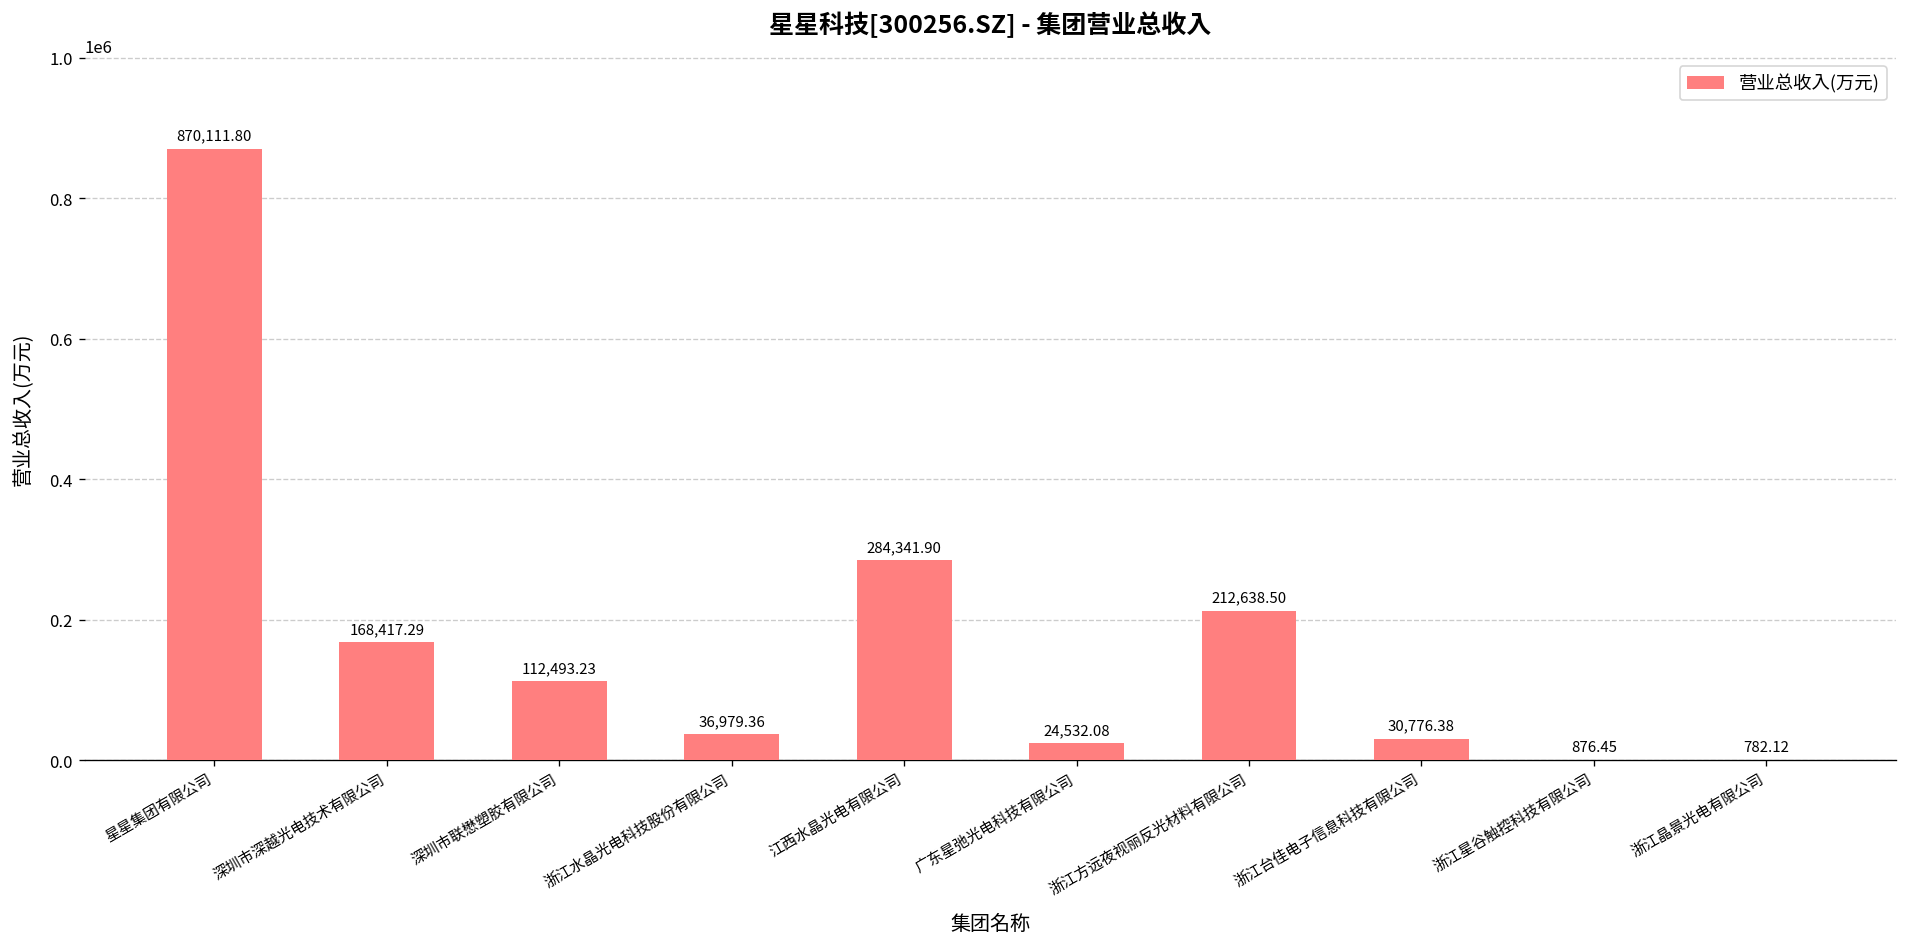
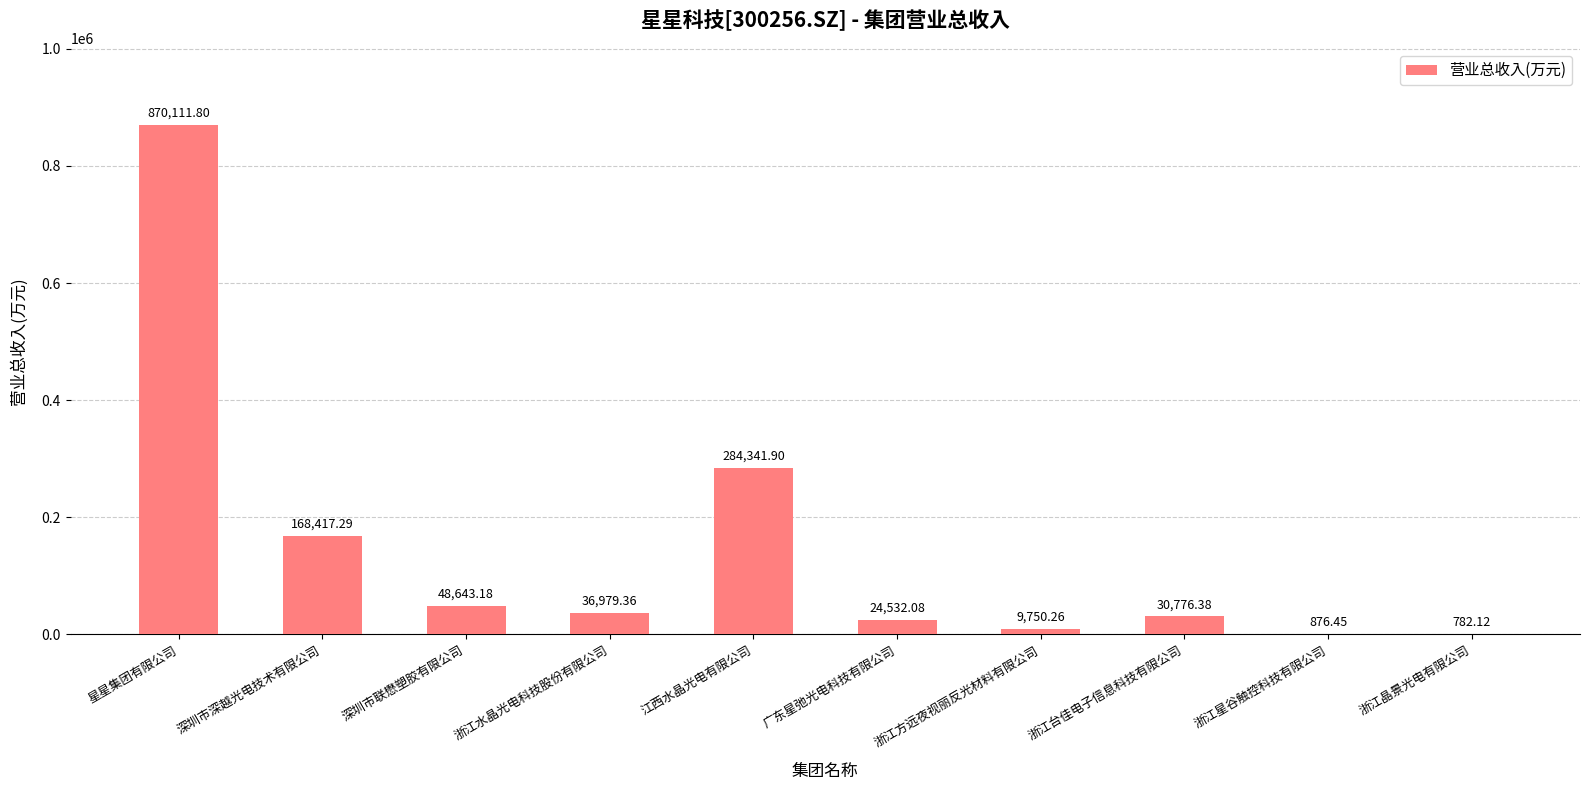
  {
    "星星集团有限公司": "870,111.80",
    "深圳市深越光电技术有限公司": "168,417.29",
-   "深圳市联懋塑胶有限公司": "112,493.23",
+   "深圳市联懋塑胶有限公司": "48,643.18",
    "浙江水晶光电科技股份有限公司": "36,979.36",
    "江西水晶光电有限公司": "284,341.90",
    "广东星弛光电科技有限公司": "24,532.08",
-   "浙江方远夜视丽反光材料有限公司": "212,638.50",
+   "浙江方远夜视丽反光材料有限公司": "9,750.26",
    "浙江台佳电子信息科技有限公司": "30,776.38",
    "浙江星谷触控科技有限公司": "876.45",
    "浙江晶景光电有限公司": "782.12"
  }
